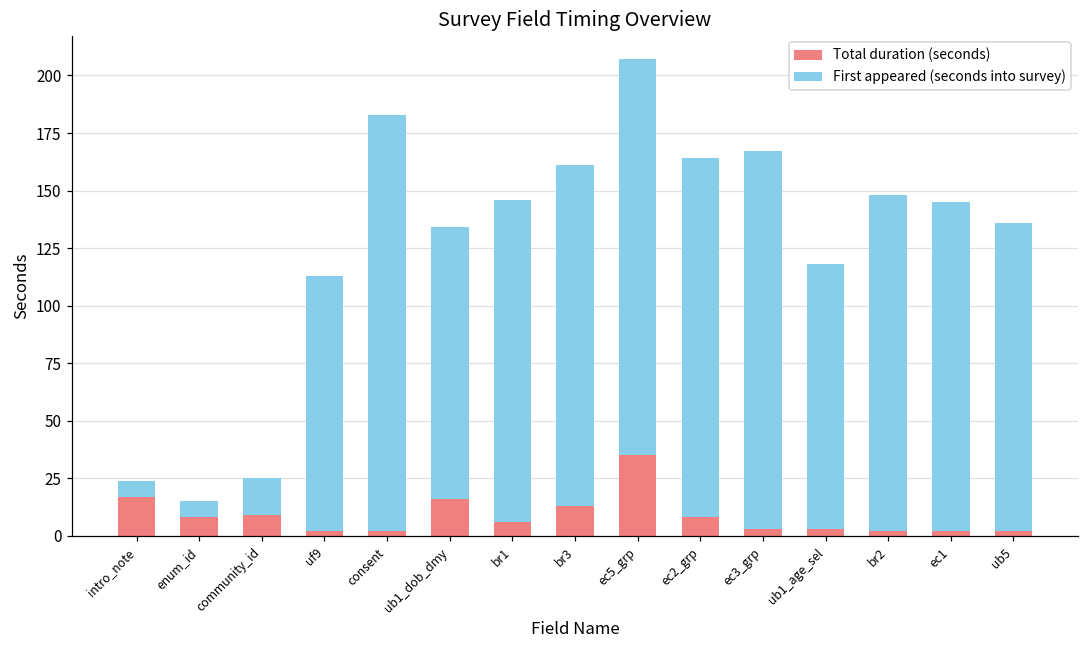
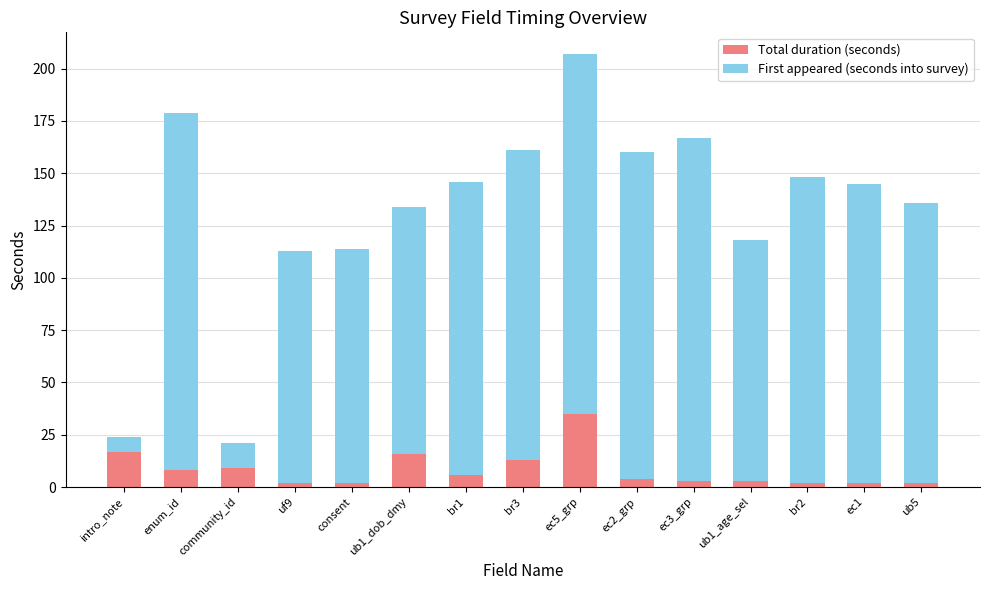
  {
    "Total duration (seconds)": {
      "intro_note": 17,
      "enum_id": 8,
      "community_id": 9,
      "uf9": 2,
      "consent": 2,
      "ub1_dob_dmy": 16,
      "br1": 6,
      "br3": 13,
      "ec5_grp": 35,
-     "ec2_grp": 8,
+     "ec2_grp": 4,
      "ec3_grp": 3,
      "ub1_age_sel": 3,
      "br2": 2,
      "ec1": 2,
      "ub5": 2
    },
    "First appeared (seconds into survey)": {
      "intro_note": 7,
-     "enum_id": 7,
-     "community_id": 16,
+     "enum_id": 171,
+     "community_id": 12,
      "uf9": 111,
-     "consent": 181,
+     "consent": 112,
      "ub1_dob_dmy": 118,
      "br1": 140,
      "br3": 148,
      "ec5_grp": 172,
      "ec2_grp": 156,
      "ec3_grp": 164,
      "ub1_age_sel": 115,
      "br2": 146,
      "ec1": 143,
      "ub5": 134
    }
  }
